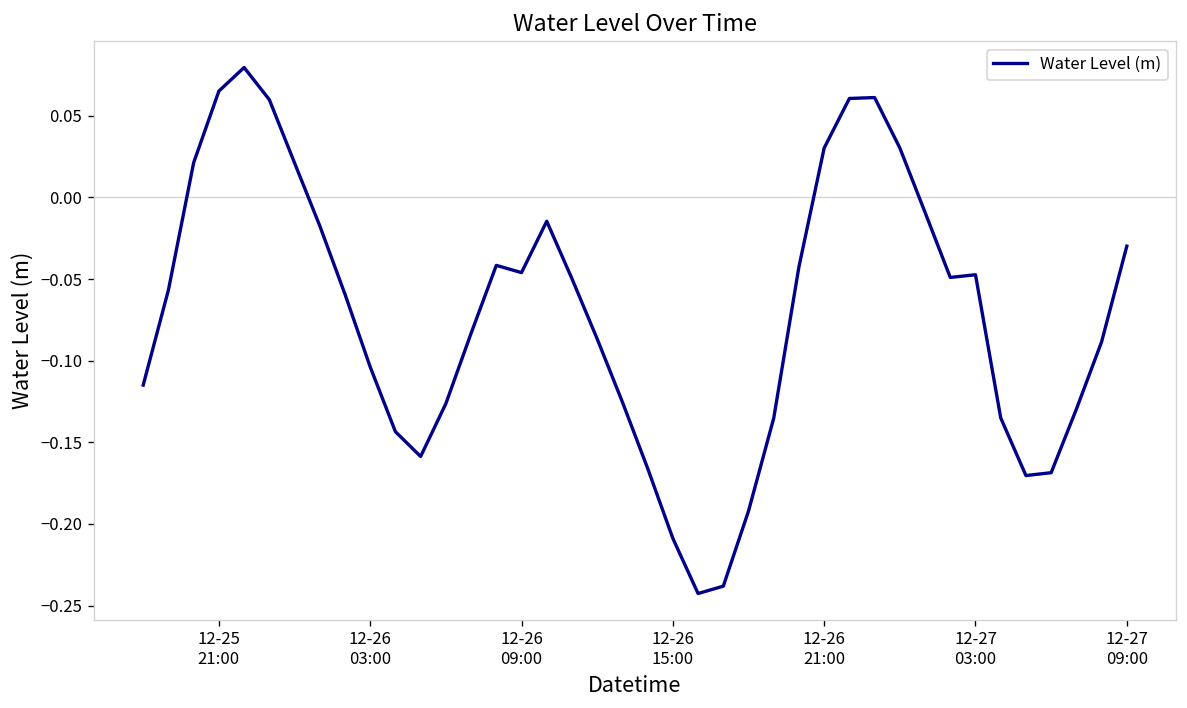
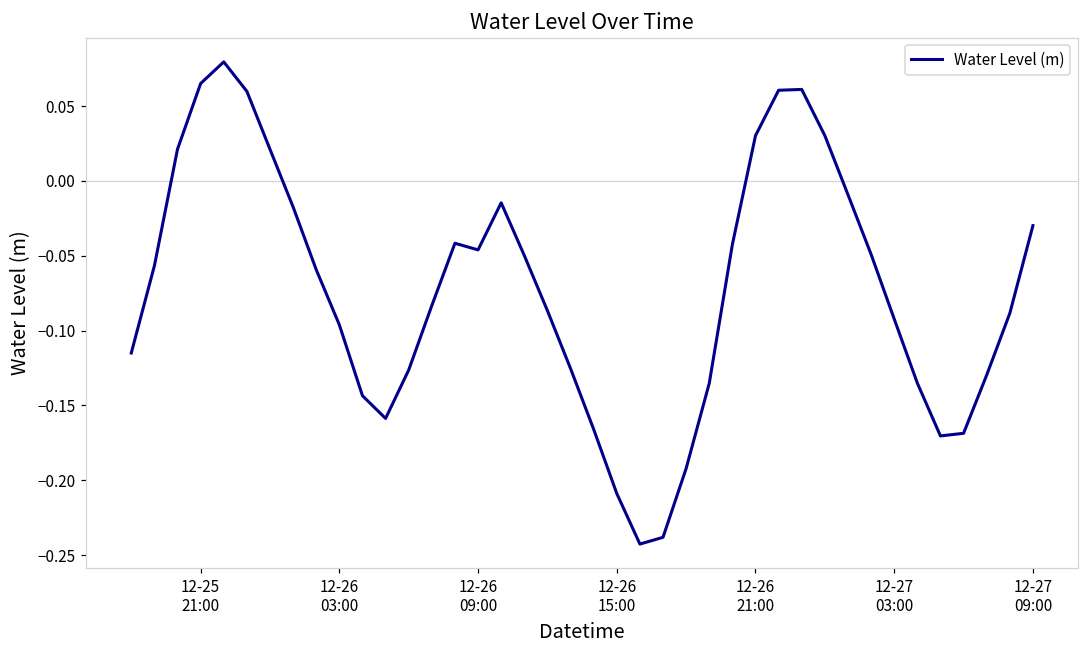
  {
    "12-25 21:00": 0.065,
-   "12-26 03:00": -0.104,
+   "12-26 03:00": -0.096,
    "12-26 09:00": -0.046,
    "12-26 15:00": -0.209,
    "12-26 21:00": 0.030,
-   "12-27 03:00": -0.047,
+   "12-27 03:00": -0.092,
    "12-27 09:00": -0.030
  }
